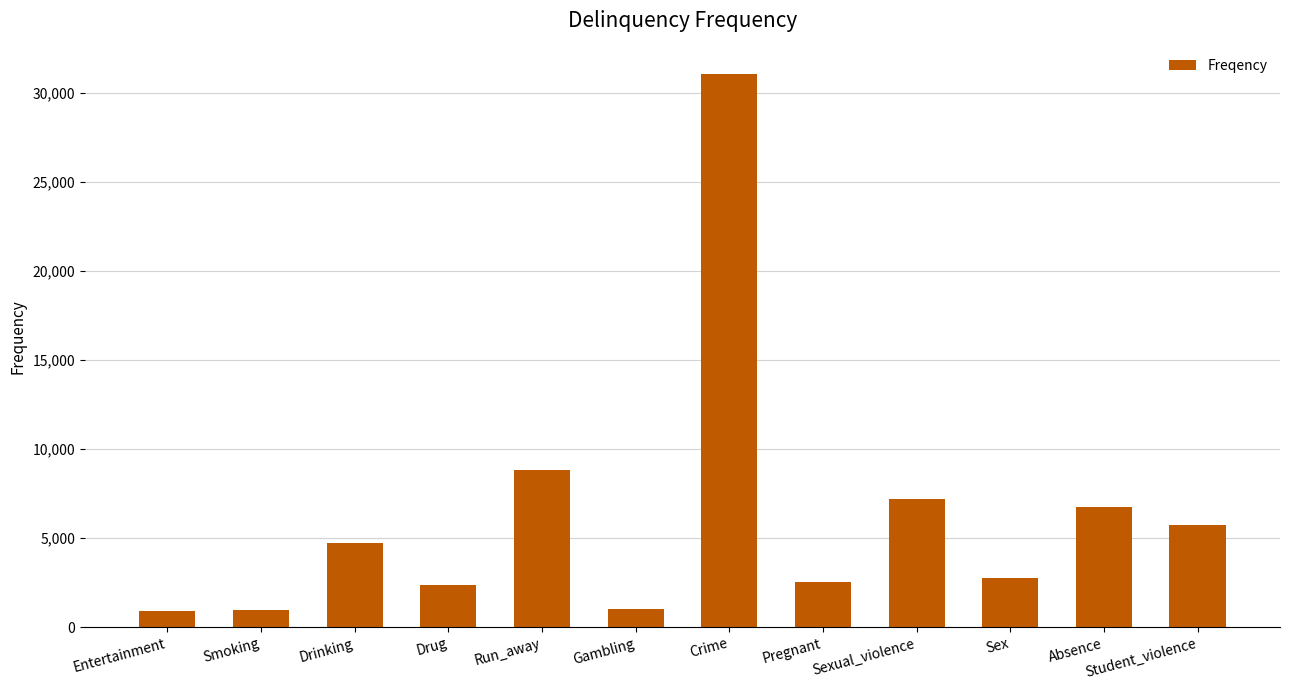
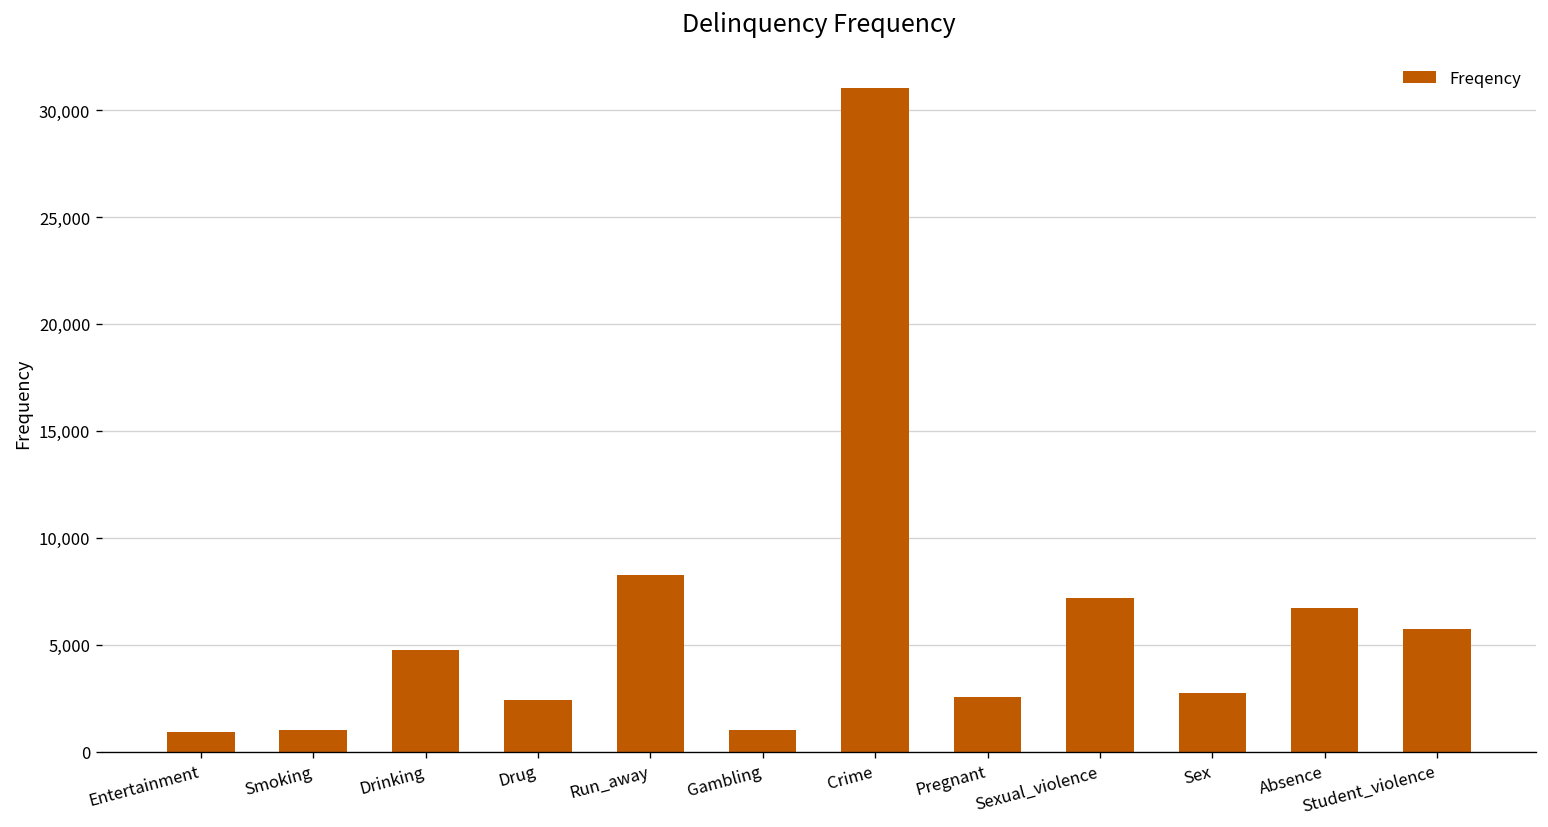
  {
    "Entertainment": "900",
    "Smoking": "1,000",
    "Drinking": "4,700",
    "Drug": "2,400",
-   "Run_away": "8,800",
+   "Run_away": "8,200",
    "Gambling": "1,000",
    "Crime": "31,000",
    "Pregnant": "2,500",
    "Sexual_violence": "7,200",
    "Sex": "2,800",
    "Absence": "6,700",
    "Student_violence": "5,700"
  }
